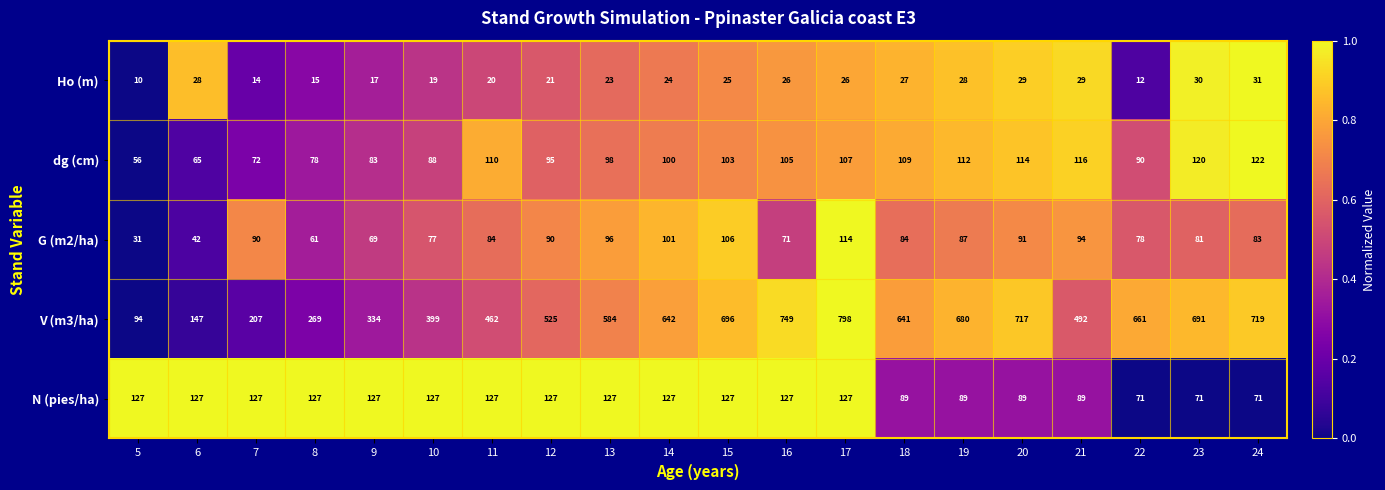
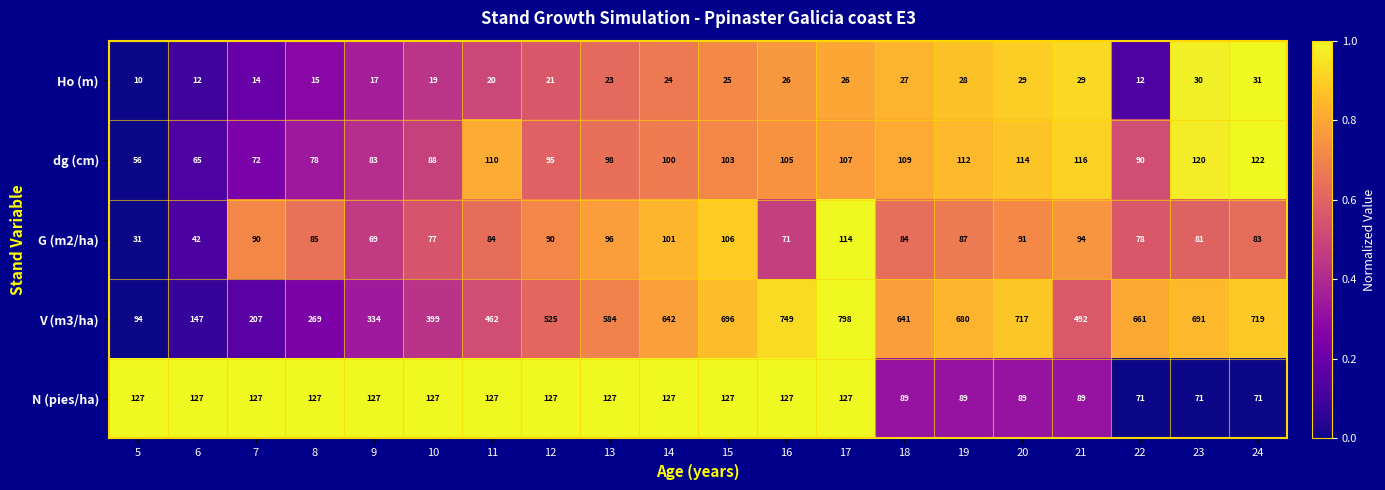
  {
    "Ho (m)": {
      "5": 10,
-     "6": 28,
+     "6": 12,
      "7": 14,
      "8": 15,
      "9": 17,
      "10": 19,
      "11": 20,
      "12": 21,
      "13": 23,
      "14": 24,
      "15": 25,
      "16": 26,
      "17": 26,
      "18": 27,
      "19": 28,
      "20": 29,
      "21": 29,
      "22": 12,
      "23": 30,
      "24": 31
    },
    "dg (cm)": {
      "5": 56,
      "6": 65,
      "7": 72,
      "8": 78,
      "9": 83,
      "10": 88,
      "11": 110,
      "12": 95,
      "13": 98,
      "14": 100,
      "15": 103,
      "16": 105,
      "17": 107,
      "18": 109,
      "19": 112,
      "20": 114,
      "21": 116,
      "22": 90,
      "23": 120,
      "24": 122
    },
    "G (m2/ha)": {
      "5": 31,
      "6": 42,
      "7": 90,
-     "8": 61,
+     "8": 85,
      "9": 69,
      "10": 77,
      "11": 84,
      "12": 90,
      "13": 96,
      "14": 101,
      "15": 106,
      "16": 71,
      "17": 114,
      "18": 84,
      "19": 87,
      "20": 91,
      "21": 94,
      "22": 78,
      "23": 81,
      "24": 83
    },
    "V (m3/ha)": {
      "5": 94,
      "6": 147,
      "7": 207,
      "8": 269,
      "9": 334,
      "10": 399,
      "11": 462,
      "12": 525,
      "13": 584,
      "14": 642,
      "15": 696,
      "16": 749,
      "17": 798,
      "18": 641,
      "19": 680,
      "20": 717,
      "21": 492,
      "22": 661,
      "23": 691,
      "24": 719
    },
    "N (pies/ha)": {
      "5": 127,
      "6": 127,
      "7": 127,
      "8": 127,
      "9": 127,
      "10": 127,
      "11": 127,
      "12": 127,
      "13": 127,
      "14": 127,
      "15": 127,
      "16": 127,
      "17": 127,
      "18": 89,
      "19": 89,
      "20": 89,
      "21": 89,
      "22": 71,
      "23": 71,
      "24": 71
    }
  }
